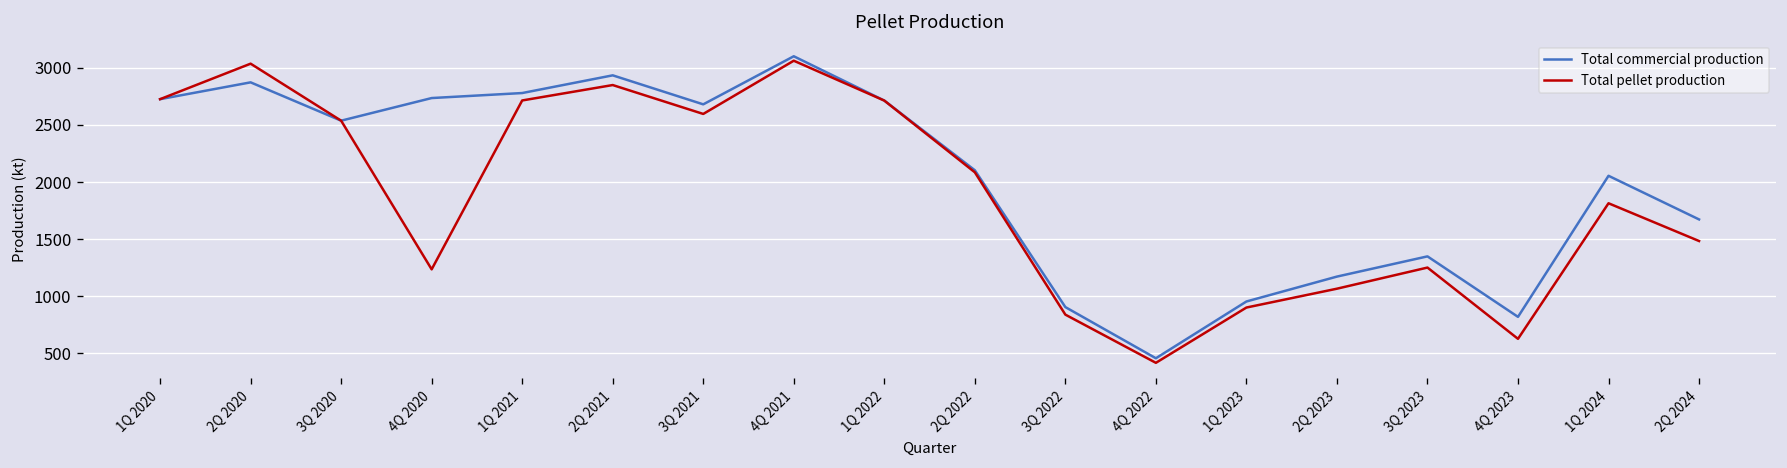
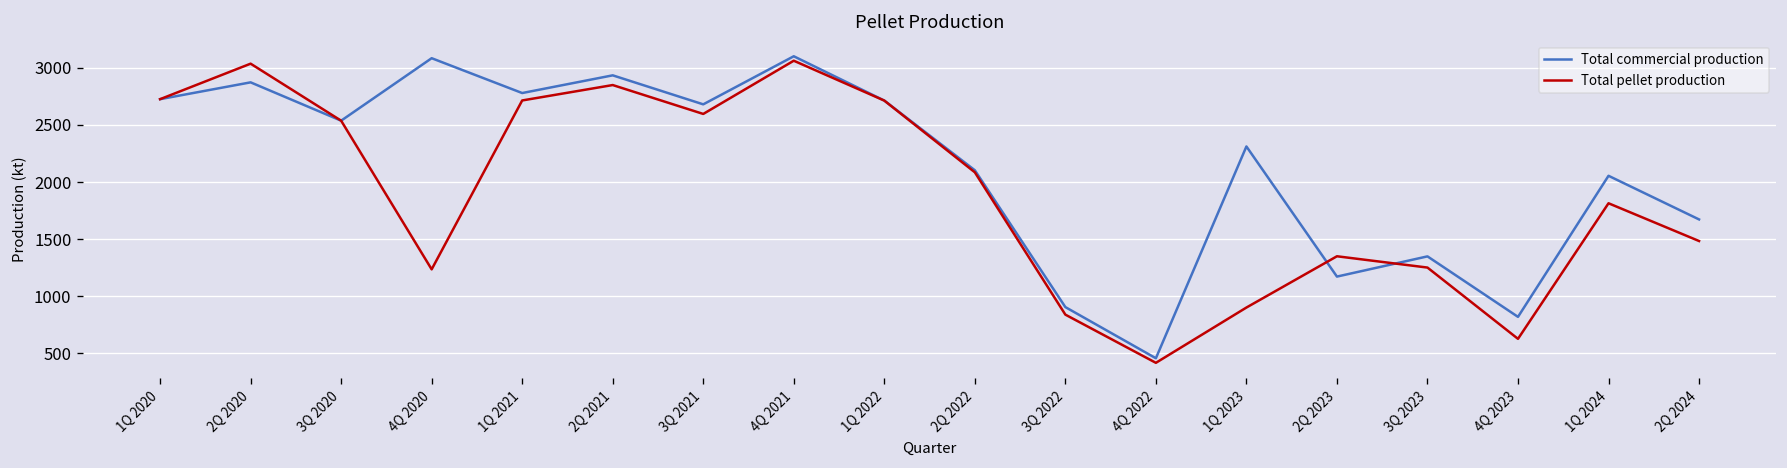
  {
    "Total commercial production": {
      "2Q 2020": 2900,
-     "4Q 2020": 2700,
+     "4Q 2020": 3100,
      "1Q 2021": 2800,
      "2Q 2021": 2900,
      "3Q 2021": 2700,
      "4Q 2021": 3100,
      "3Q 2022": 900,
      "4Q 2022": 500,
-     "1Q 2023": 1000,
+     "1Q 2023": 2300,
      "2Q 2023": 1200,
      "3Q 2023": 1300,
      "4Q 2023": 800,
      "1Q 2024": 2100,
      "2Q 2024": 1700
    },
    "Total pellet production": {
      "2Q 2020": 3000,
      "4Q 2020": 1200,
      "1Q 2021": 2700,
      "2Q 2021": 2800,
      "3Q 2021": 2600,
      "4Q 2021": 3100,
      "3Q 2022": 800,
      "4Q 2022": 400,
      "1Q 2023": 900,
-     "2Q 2023": 1100,
+     "2Q 2023": 1300,
      "3Q 2023": 1300,
      "4Q 2023": 600,
      "1Q 2024": 1800,
      "2Q 2024": 1500
    }
  }
